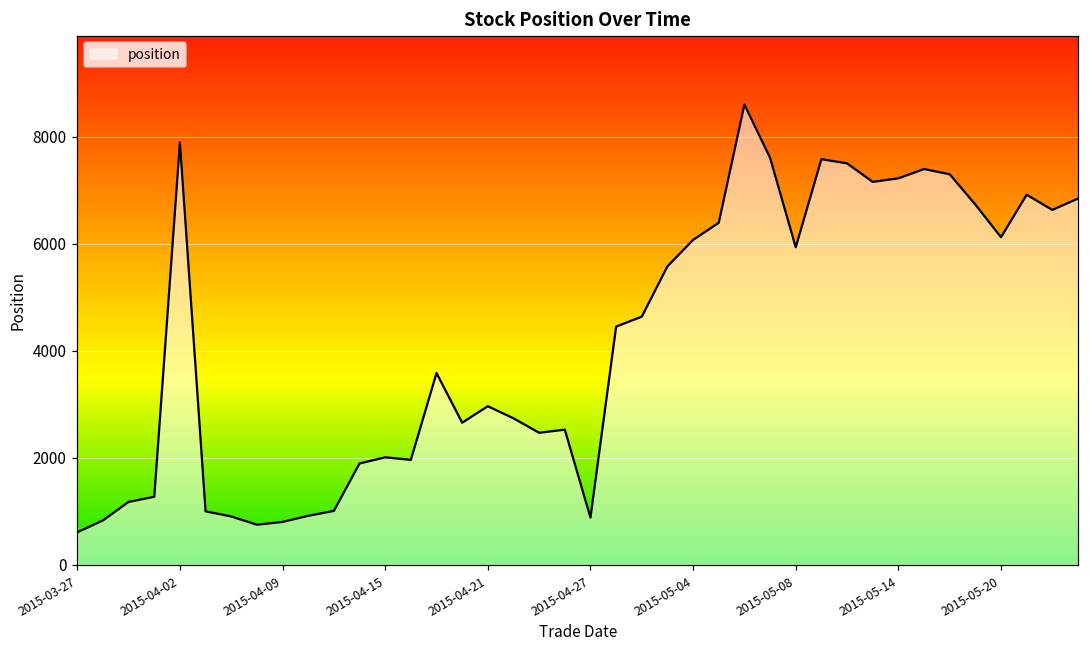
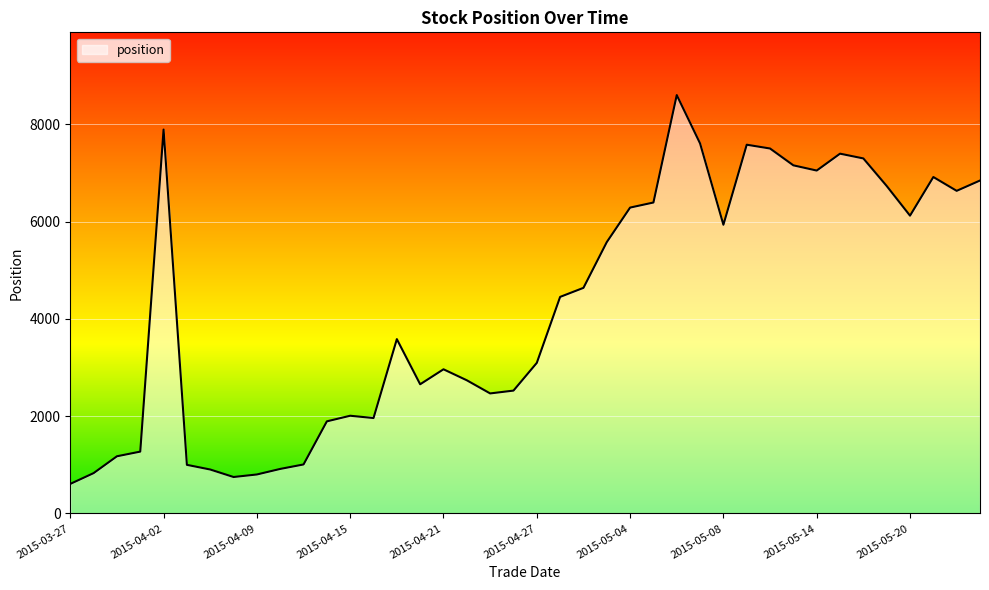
  {
    "2015-03-27": 600,
    "2015-04-02": 7900,
    "2015-04-09": 800,
    "2015-04-15": 2000,
    "2015-04-21": 3000,
-   "2015-04-27": 900,
-   "2015-05-04": 6100,
+   "2015-04-27": 3100,
+   "2015-05-04": 6300,
    "2015-05-08": 5900,
-   "2015-05-14": 7200,
+   "2015-05-14": 7000,
    "2015-05-20": 6100
  }
